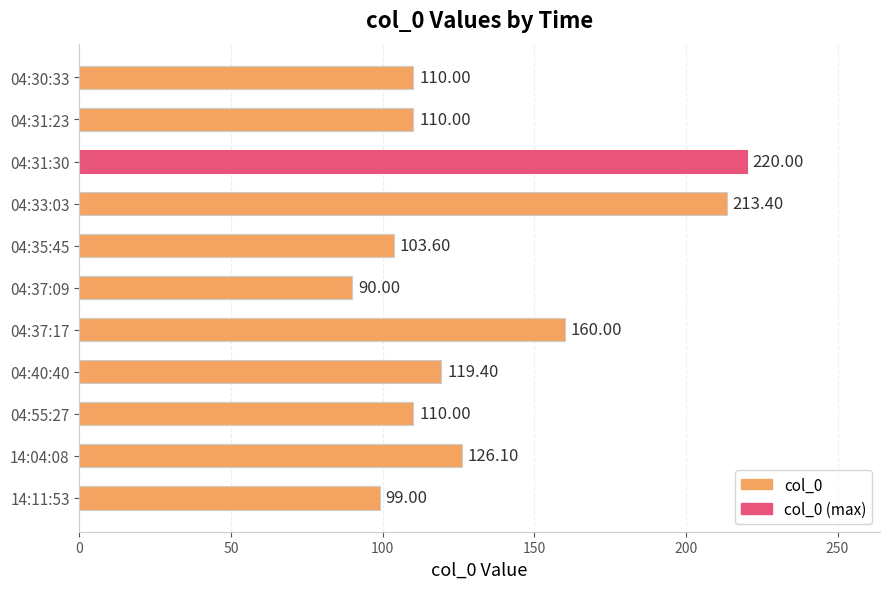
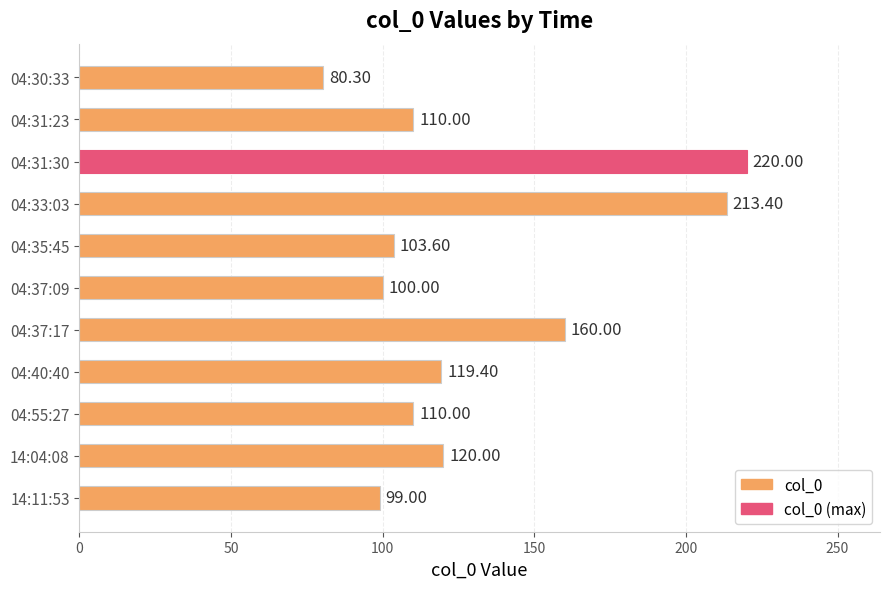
  {
-   "04:30:33": 110.00,
+   "04:30:33": 80.30,
    "04:31:23": 110.00,
    "04:31:30": 220.00,
    "04:33:03": 213.40,
    "04:35:45": 103.60,
-   "04:37:09": 90.00,
+   "04:37:09": 100.00,
    "04:37:17": 160.00,
    "04:40:40": 119.40,
    "04:55:27": 110.00,
-   "14:04:08": 126.10,
+   "14:04:08": 120.00,
    "14:11:53": 99.00
  }
